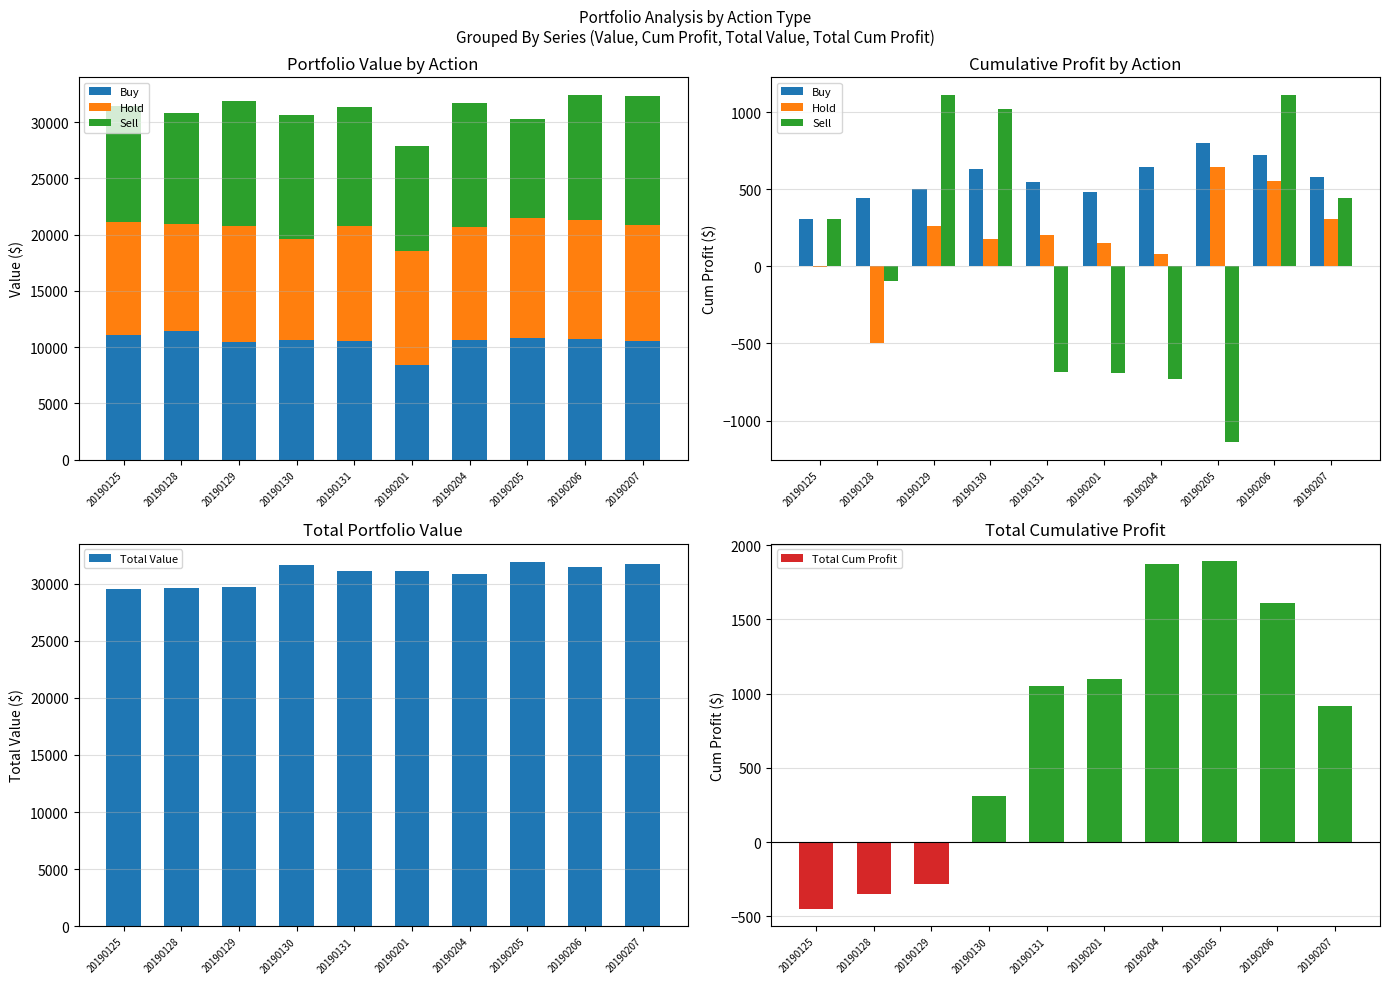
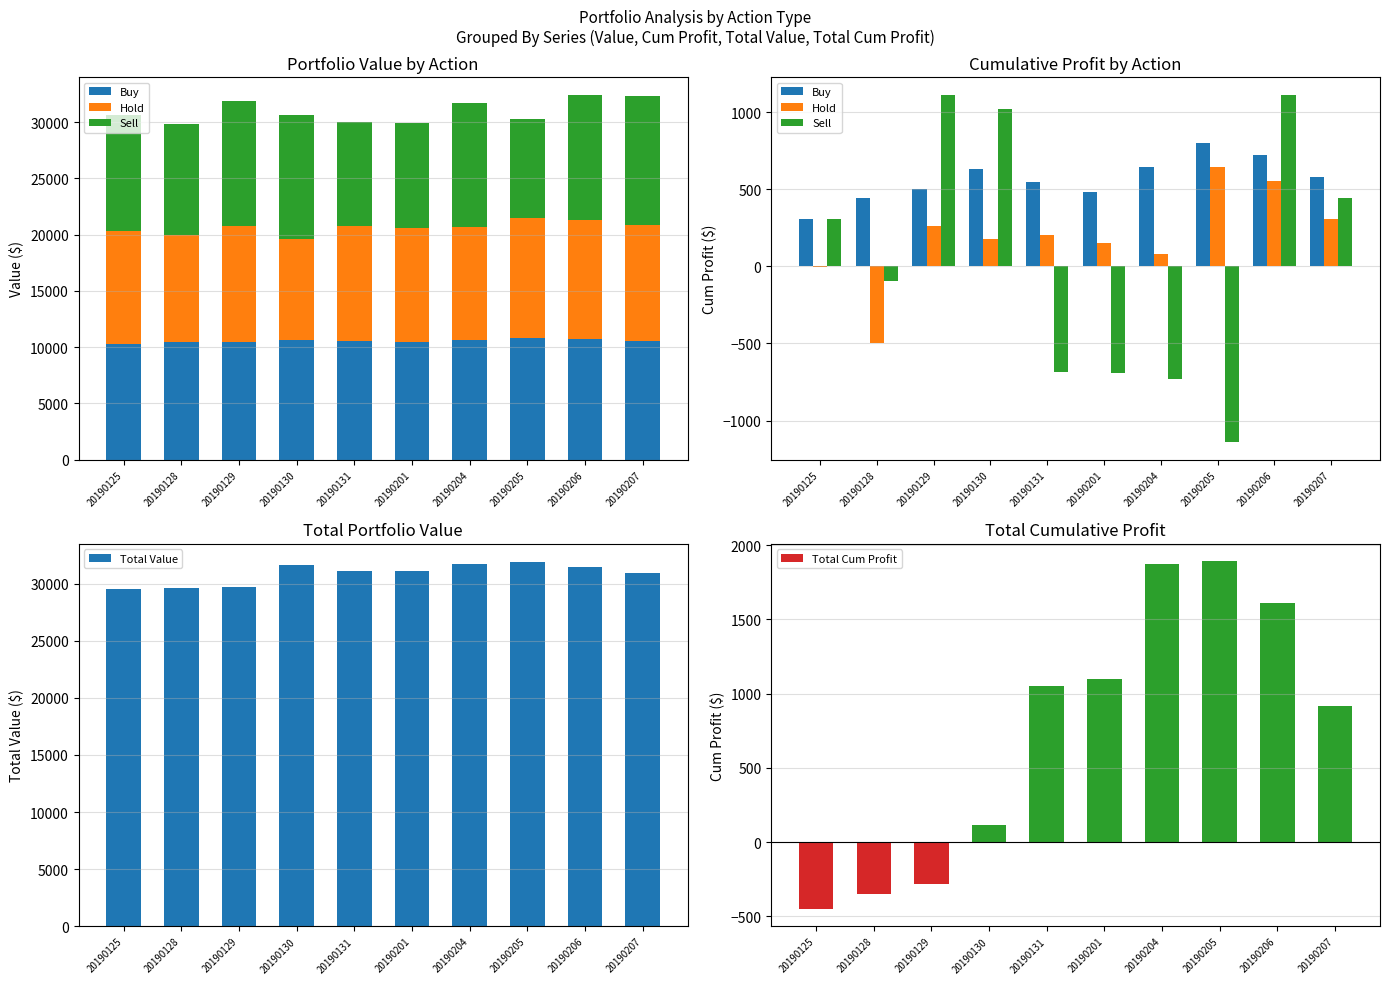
  {
    "Portfolio Value by Action": {
      "Buy": {
-       "20190125": 11100,
-       "20190128": 11400,
+       "20190125": 10300,
+       "20190128": 10400,
        "20190129": 10500,
        "20190130": 10600,
        "20190131": 10500,
-       "20190201": 8400,
+       "20190201": 10500,
        "20190204": 10600,
        "20190205": 10800,
        "20190206": 10700,
        "20190207": 10600
      },
      "Hold": {
        "20190125": 10000,
        "20190128": 9500,
        "20190129": 10300,
        "20190130": 9000,
        "20190131": 10200,
        "20190201": 10200,
        "20190204": 10100,
        "20190205": 10600,
        "20190206": 10600,
        "20190207": 10300
      },
      "Sell": {
        "20190128": 9900,
        "20190129": 11100,
        "20190130": 11000,
-       "20190131": 10700,
+       "20190131": 9300,
        "20190201": 9300,
        "20190204": 11000,
        "20190205": 8900,
        "20190206": 11100,
        "20190207": 11400
      }
    },
    "Cumulative Profit by Action": {
      "Buy": {
        "20190125": 300,
        "20190128": 440,
        "20190129": 500,
        "20190130": 630,
        "20190131": 550,
        "20190201": 480,
        "20190204": 640,
        "20190205": 800,
        "20190206": 720,
        "20190207": 580
      },
      "Hold": {
        "20190128": -500,
        "20190129": 260,
        "20190130": 180,
        "20190131": 200,
        "20190201": 150,
        "20190204": 80,
        "20190205": 650,
        "20190206": 550,
        "20190207": 310
      },
      "Sell": {
        "20190125": 310,
        "20190128": -90,
        "20190129": 1110,
        "20190130": 1020,
        "20190131": -690,
        "20190201": -690,
        "20190204": -730,
        "20190205": -1140,
        "20190206": 1110,
        "20190207": 440
      }
    },
    "Total Portfolio Value": {
      "20190125": 29600,
      "20190128": 29700,
      "20190129": 29700,
      "20190130": 31600,
      "20190131": 31100,
      "20190201": 31100,
-     "20190204": 30800,
+     "20190204": 31700,
      "20190205": 31900,
      "20190206": 31500,
-     "20190207": 31700
+     "20190207": 30900
    },
    "Total Cumulative Profit": {
      "20190125": -450,
      "20190128": -350,
      "20190129": -280,
-     "20190130": 310,
+     "20190130": 120,
      "20190131": 1050,
      "20190201": 1100,
      "20190204": 1880,
      "20190205": 1890,
      "20190206": 1610,
      "20190207": 910
    }
  }
